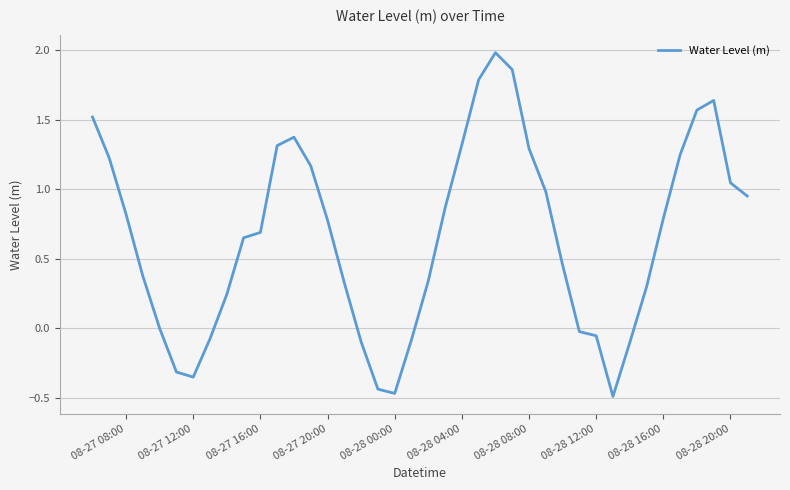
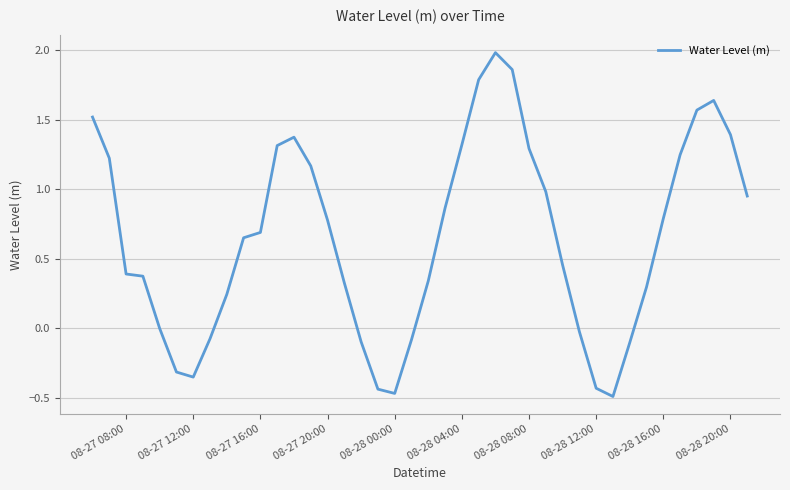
  {
-   "08-27 08:00": 0.82,
+   "08-27 08:00": 0.39,
    "08-27 12:00": -0.35,
    "08-27 16:00": 0.69,
    "08-27 20:00": 0.78,
    "08-28 00:00": -0.47,
    "08-28 04:00": 1.32,
    "08-28 08:00": 1.29,
-   "08-28 12:00": -0.05,
+   "08-28 12:00": -0.43,
    "08-28 16:00": 0.79,
-   "08-28 20:00": 1.05
+   "08-28 20:00": 1.39
  }
